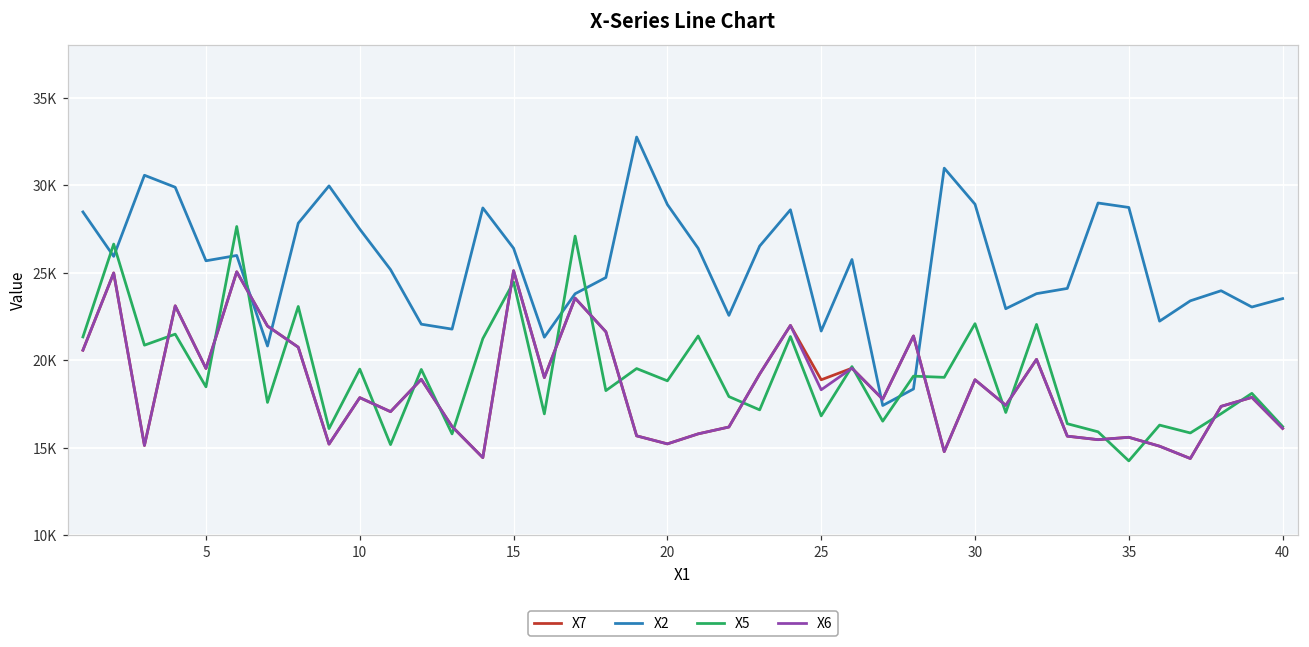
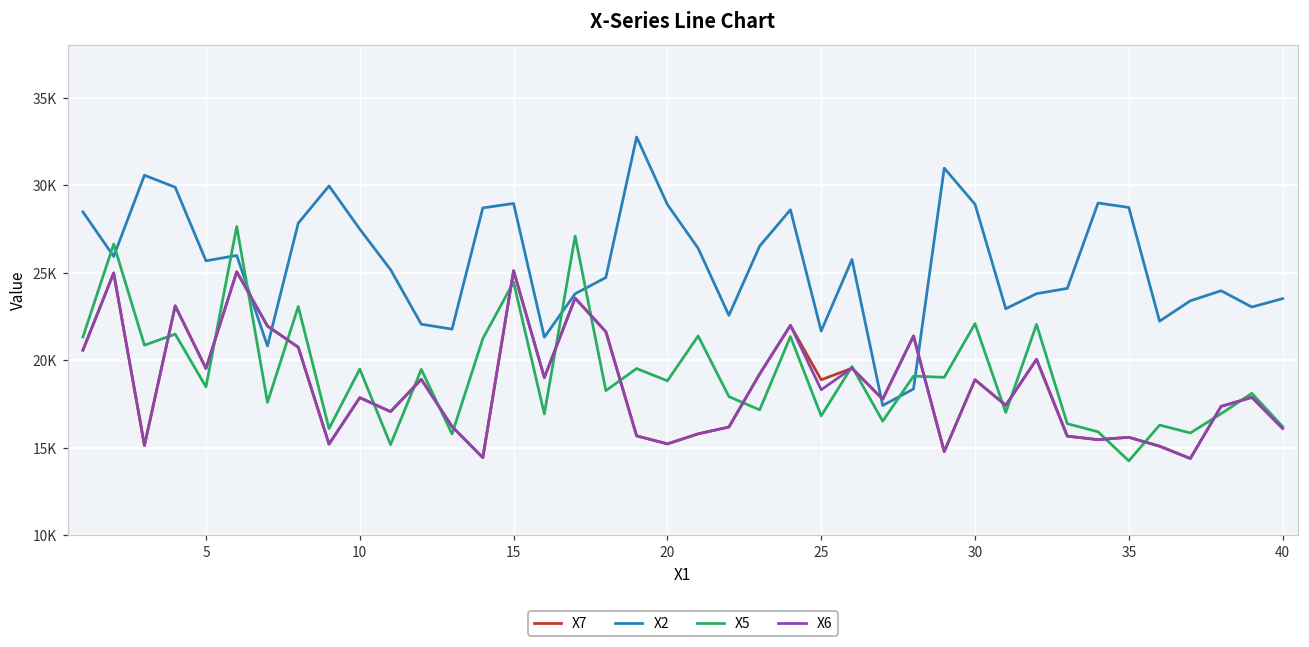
  {
    "X7": {
      "25": 18900
    },
    "X2": {
      "5": 25700,
      "10": 27500,
-     "15": 26400,
+     "15": 29000,
      "20": 28900,
      "25": 21700,
      "30": 28900,
      "35": 28700,
      "40": 23500
    },
    "X5": {
      "5": 18500,
      "10": 19500,
      "15": 24500,
      "20": 18800,
      "25": 16800,
      "30": 22100,
      "35": 14200
    },
    "X6": {
      "25": 18300
    }
  }
